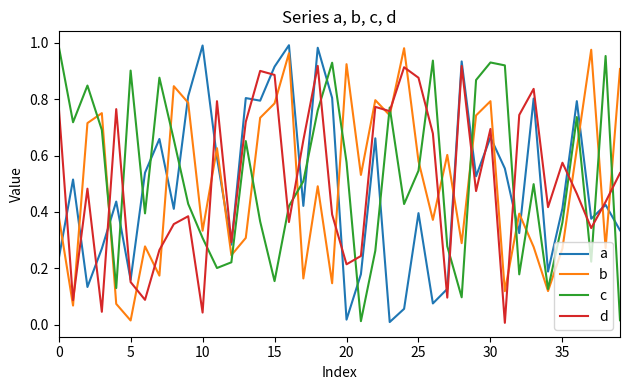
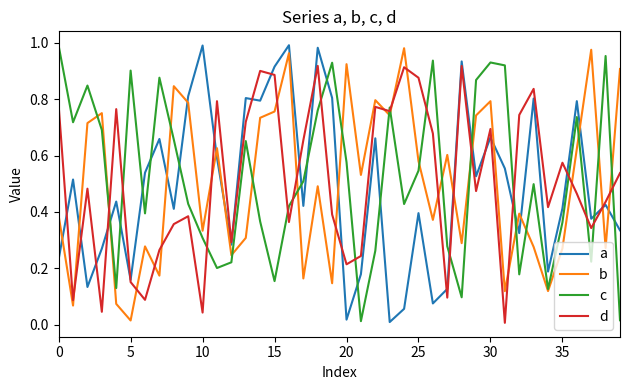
  {
    "a": {
      "0": 0.23,
      "10": 0.99,
      "15": 0.92,
      "20": 0.02,
      "25": 0.40,
      "30": 0.66,
      "35": 0.41
    },
    "b": {
      "0": 0.39,
      "5": 0.01,
      "10": 0.33,
-     "15": 0.79,
+     "15": 0.76,
      "20": 0.92,
      "25": 0.58,
      "30": 0.79
    },
    "c": {
      "0": 0.99,
      "5": 0.90,
      "10": 0.31,
      "15": 0.15,
      "20": 0.58,
      "25": 0.55,
      "30": 0.93,
      "35": 0.36
    },
    "d": {
      "0": 0.78,
      "10": 0.04,
      "15": 0.89,
      "20": 0.21,
      "25": 0.88,
      "30": 0.69,
      "35": 0.57
    }
  }
